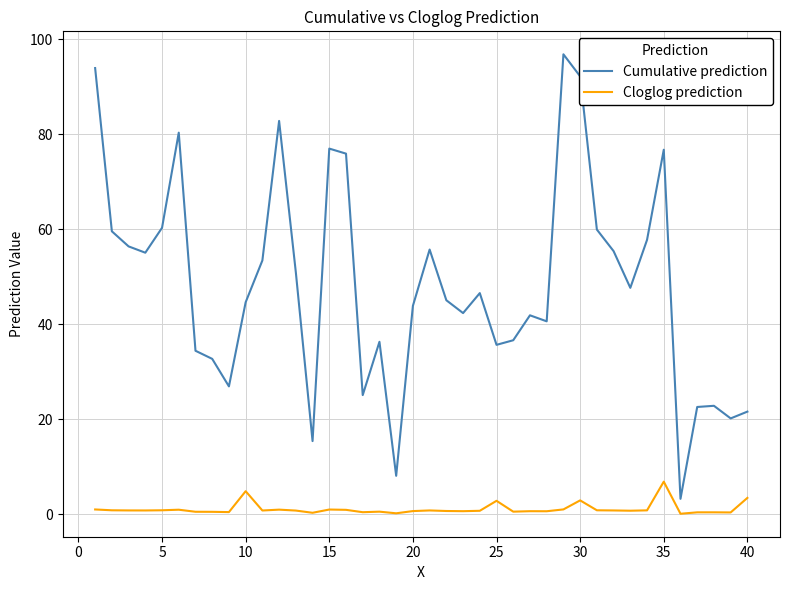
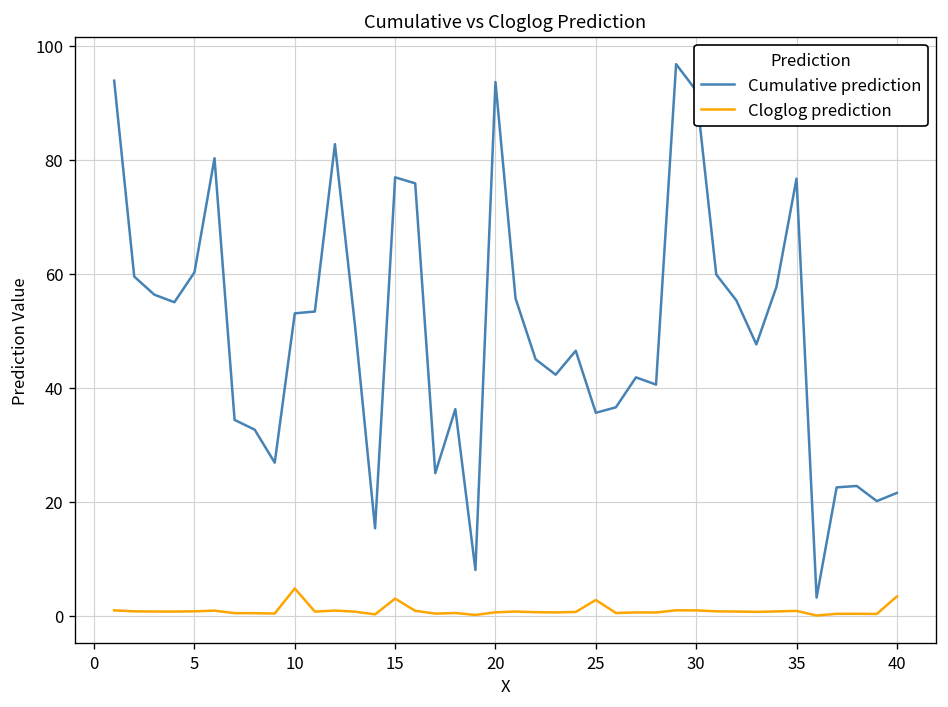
  {
    "Cumulative prediction": {
      "5": 60,
-     "10": 45,
+     "10": 53,
      "15": 77,
-     "20": 44,
+     "20": 94,
      "25": 36,
      "35": 77,
      "40": 22
    },
    "Cloglog prediction": {
      "5": 1,
      "10": 5,
-     "15": 1,
+     "15": 3,
      "20": 1,
      "25": 3,
-     "30": 3,
-     "35": 7,
+     "30": 1,
+     "35": 1,
      "40": 3
    }
  }
